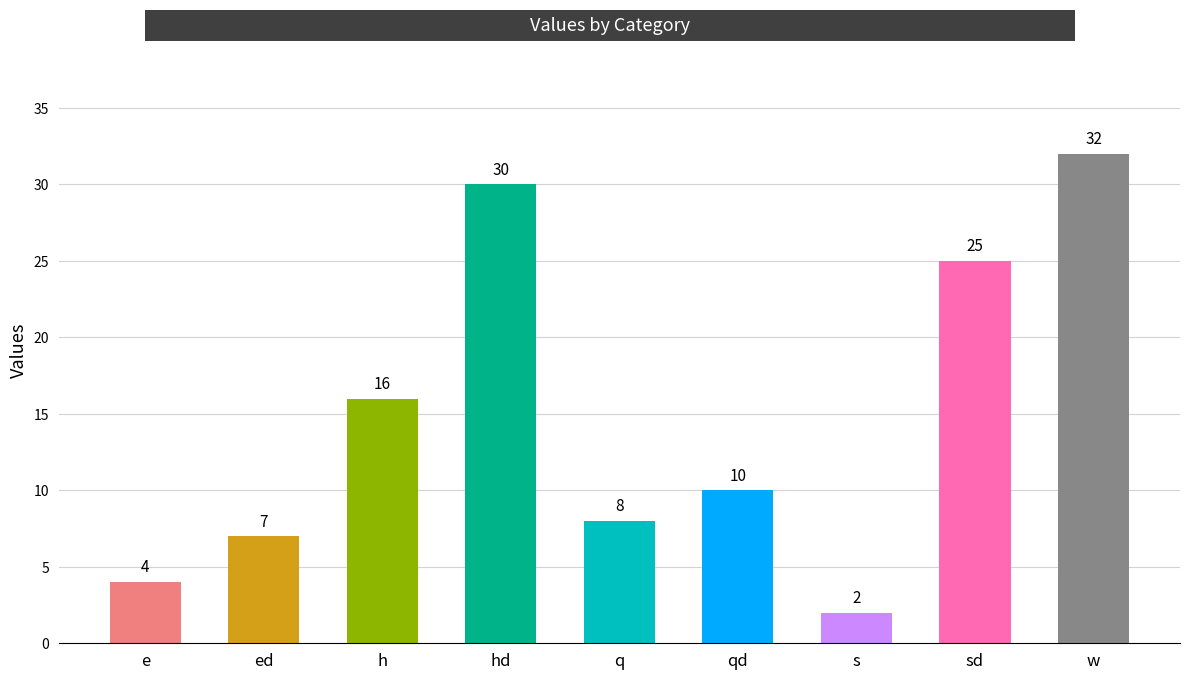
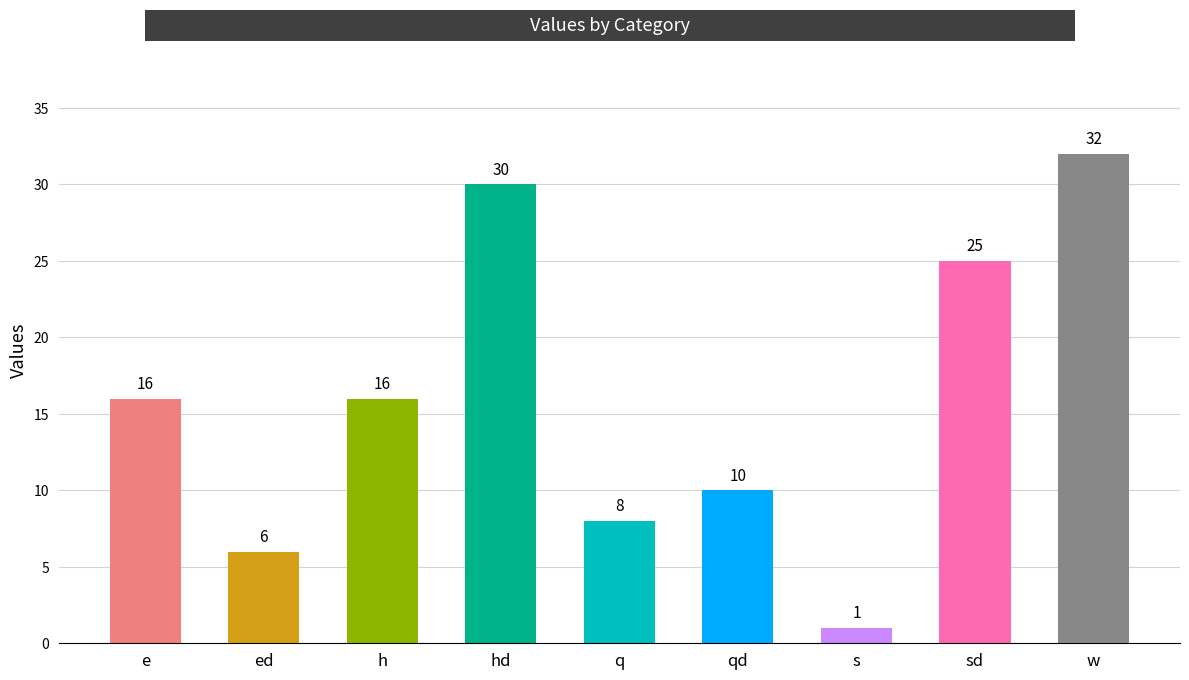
  {
-   "e": 4,
-   "ed": 7,
+   "e": 16,
+   "ed": 6,
    "h": 16,
    "hd": 30,
    "q": 8,
    "qd": 10,
-   "s": 2,
+   "s": 1,
    "sd": 25,
    "w": 32
  }
